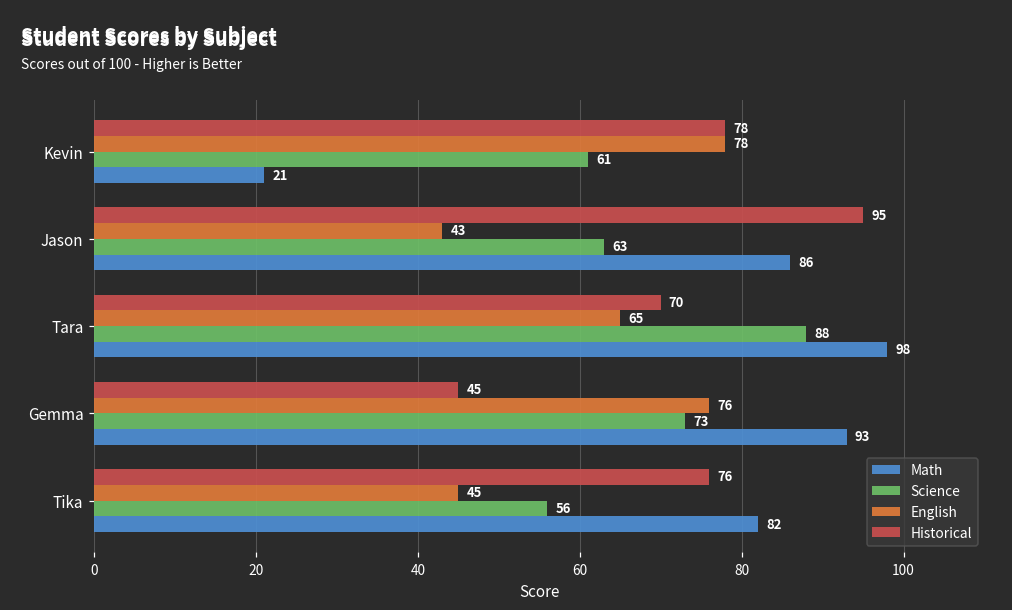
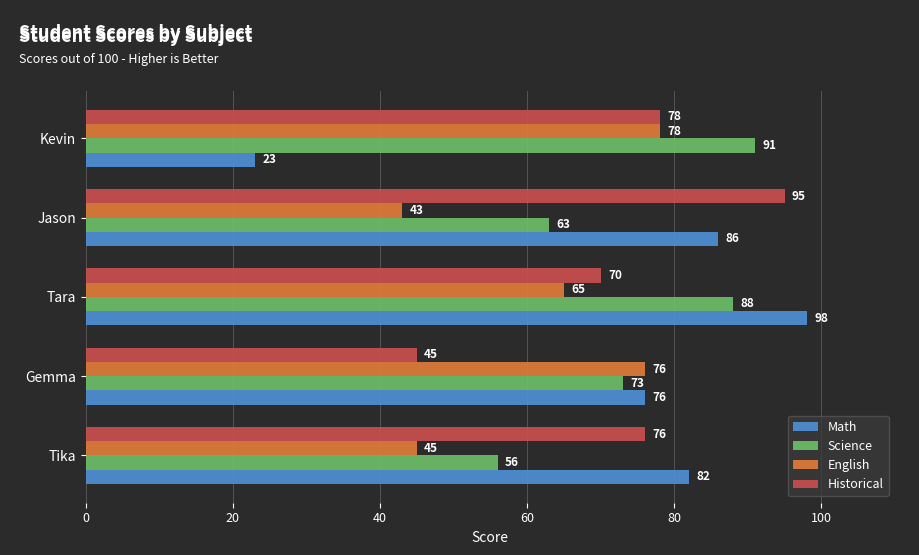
  {
    "Math": {
-     "Kevin": 21,
+     "Kevin": 23,
      "Jason": 86,
      "Tara": 98,
-     "Gemma": 93,
+     "Gemma": 76,
      "Tika": 82
    },
    "Science": {
-     "Kevin": 61,
+     "Kevin": 91,
      "Jason": 63,
      "Tara": 88,
      "Gemma": 73,
      "Tika": 56
    }
  }
